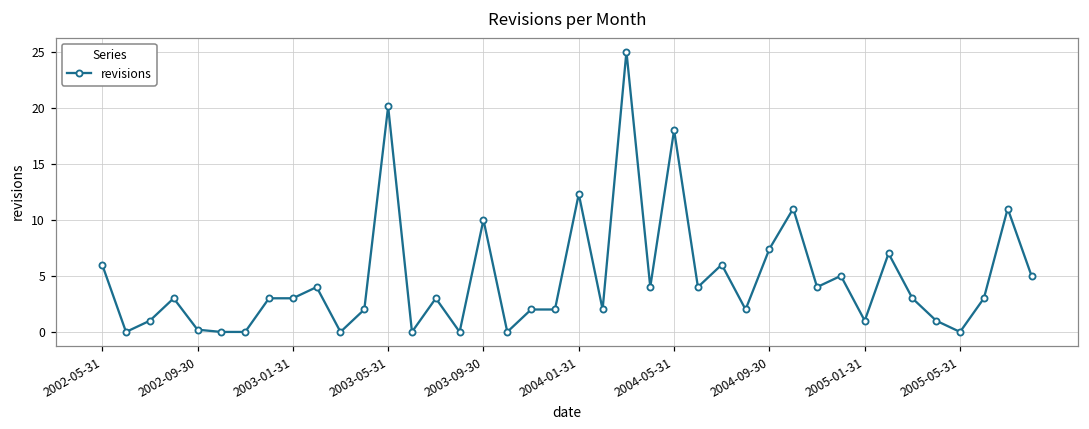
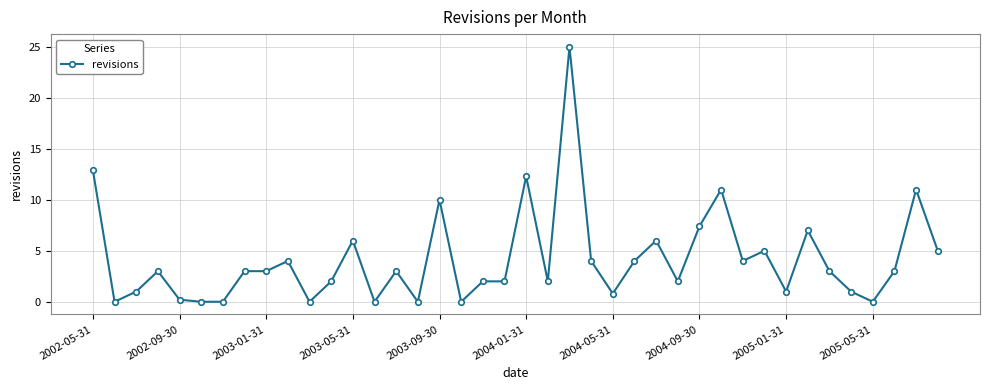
  {
-   "2002-05-31": 6.0,
+   "2002-05-31": 12.9,
    "2002-09-30": 0.2,
    "2003-01-31": 3.0,
-   "2003-05-31": 20.1,
+   "2003-05-31": 6.0,
    "2003-09-30": 10.0,
    "2004-01-31": 12.3,
-   "2004-05-31": 18.0,
+   "2004-05-31": 0.8,
    "2004-09-30": 7.4,
    "2005-01-31": 1.0,
    "2005-05-31": 0.0
  }
